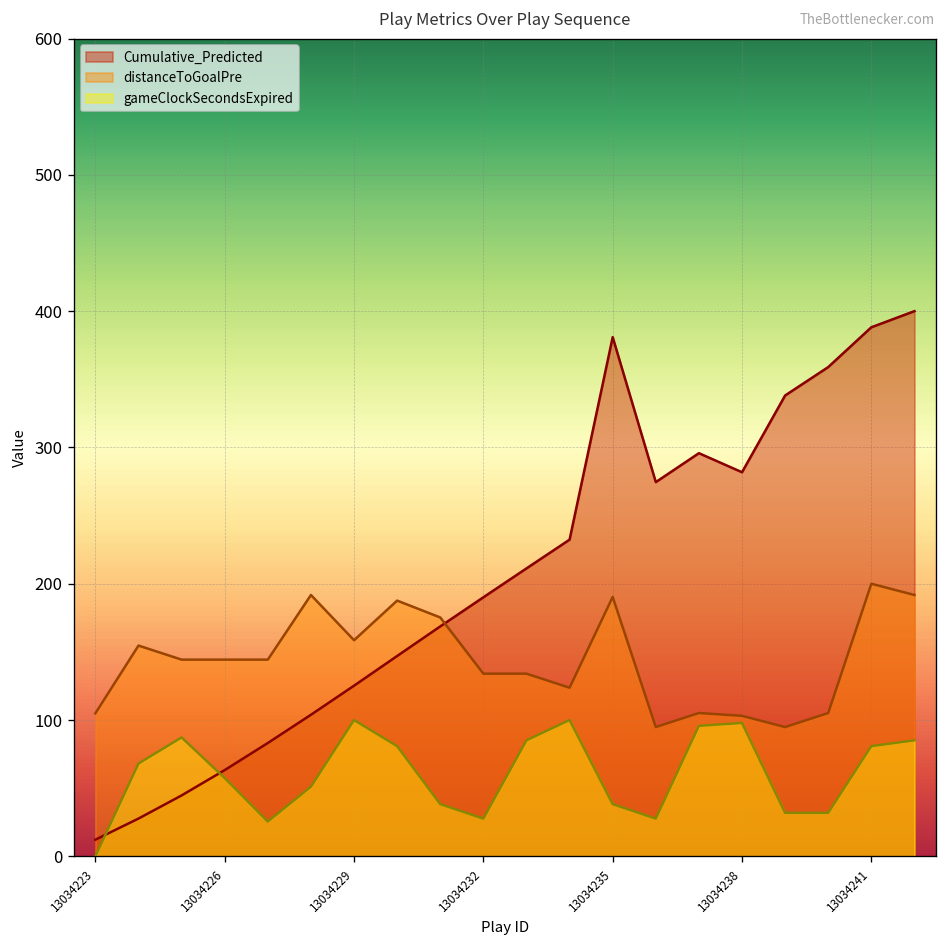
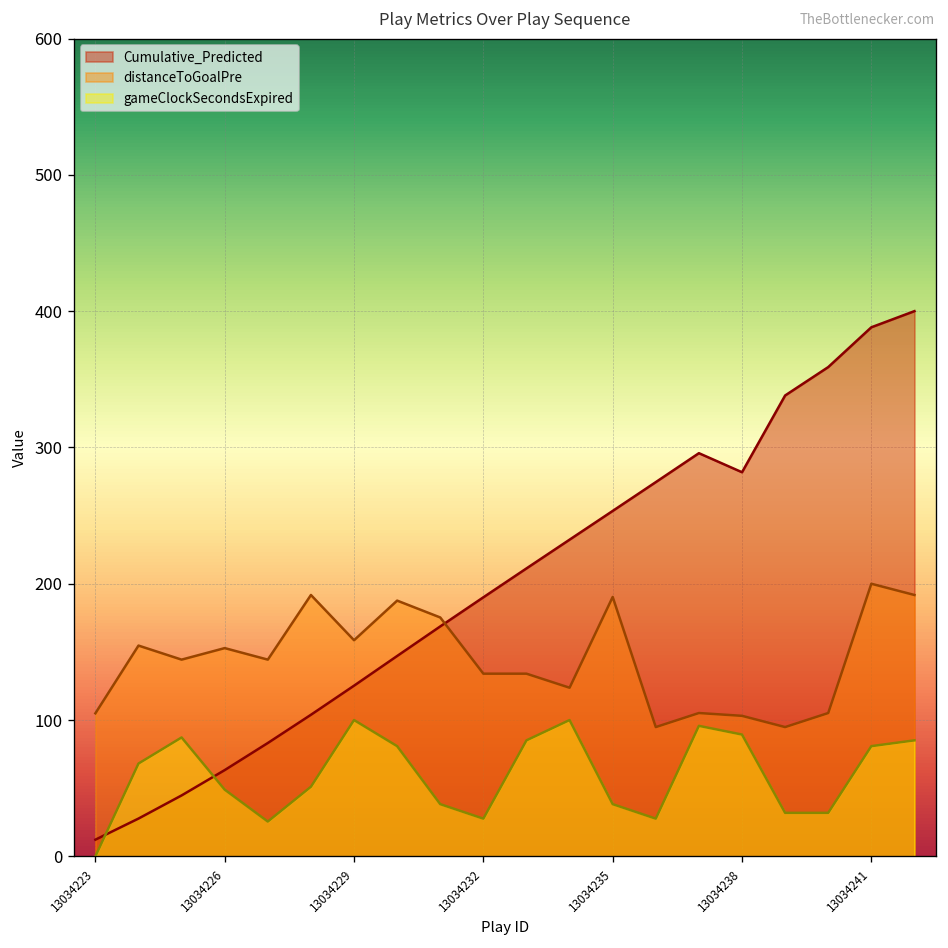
  {
    "Cumulative_Predicted": {
      "13034223": 12,
      "13034226": 63,
      "13034229": 125,
      "13034232": 190,
-     "13034235": 381,
+     "13034235": 253,
      "13034238": 282,
      "13034241": 388
    },
    "distanceToGoalPre": {
      "13034223": 105,
-     "13034226": 144,
+     "13034226": 153,
      "13034229": 159,
      "13034232": 134,
      "13034235": 190,
      "13034238": 103,
      "13034241": 200
    },
    "gameClockSecondsExpired": {
      "13034223": 0,
-     "13034226": 57,
+     "13034226": 49,
      "13034229": 100,
      "13034232": 28,
      "13034235": 38,
-     "13034238": 98,
+     "13034238": 89,
      "13034241": 81
    }
  }
